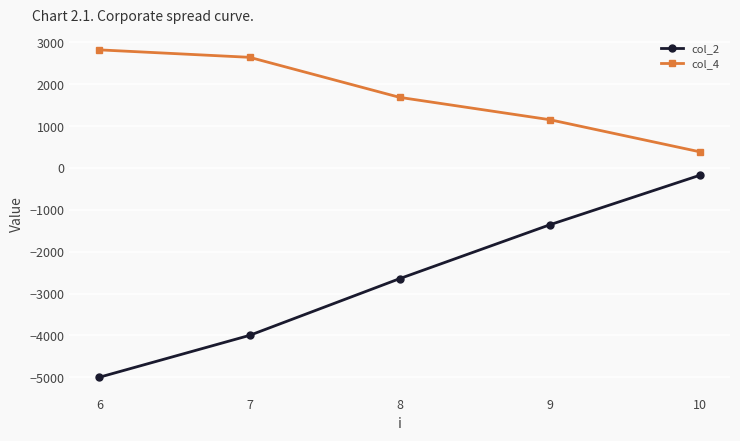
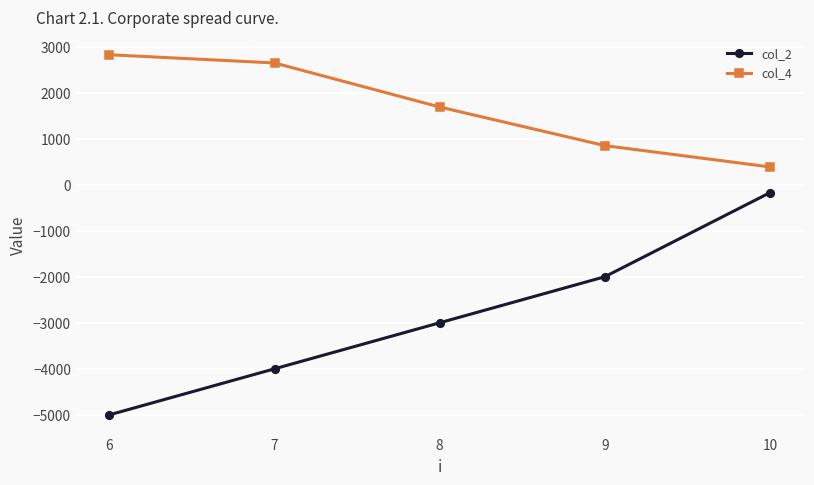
  {
    "col_2": {
      "6": -5000,
      "7": -4000,
-     "8": -2600,
-     "9": -1400,
+     "8": -3000,
+     "9": -2000,
      "10": -200
    },
    "col_4": {
      "6": 2800,
      "7": 2600,
      "8": 1700,
-     "9": 1200,
+     "9": 800,
      "10": 400
    }
  }
